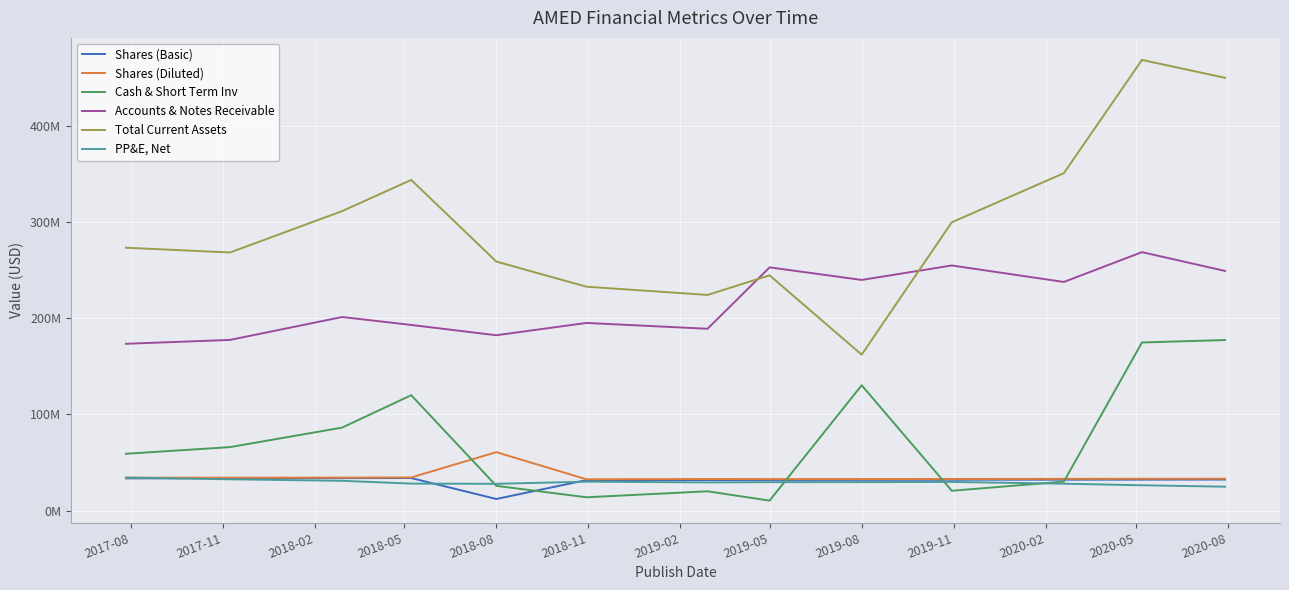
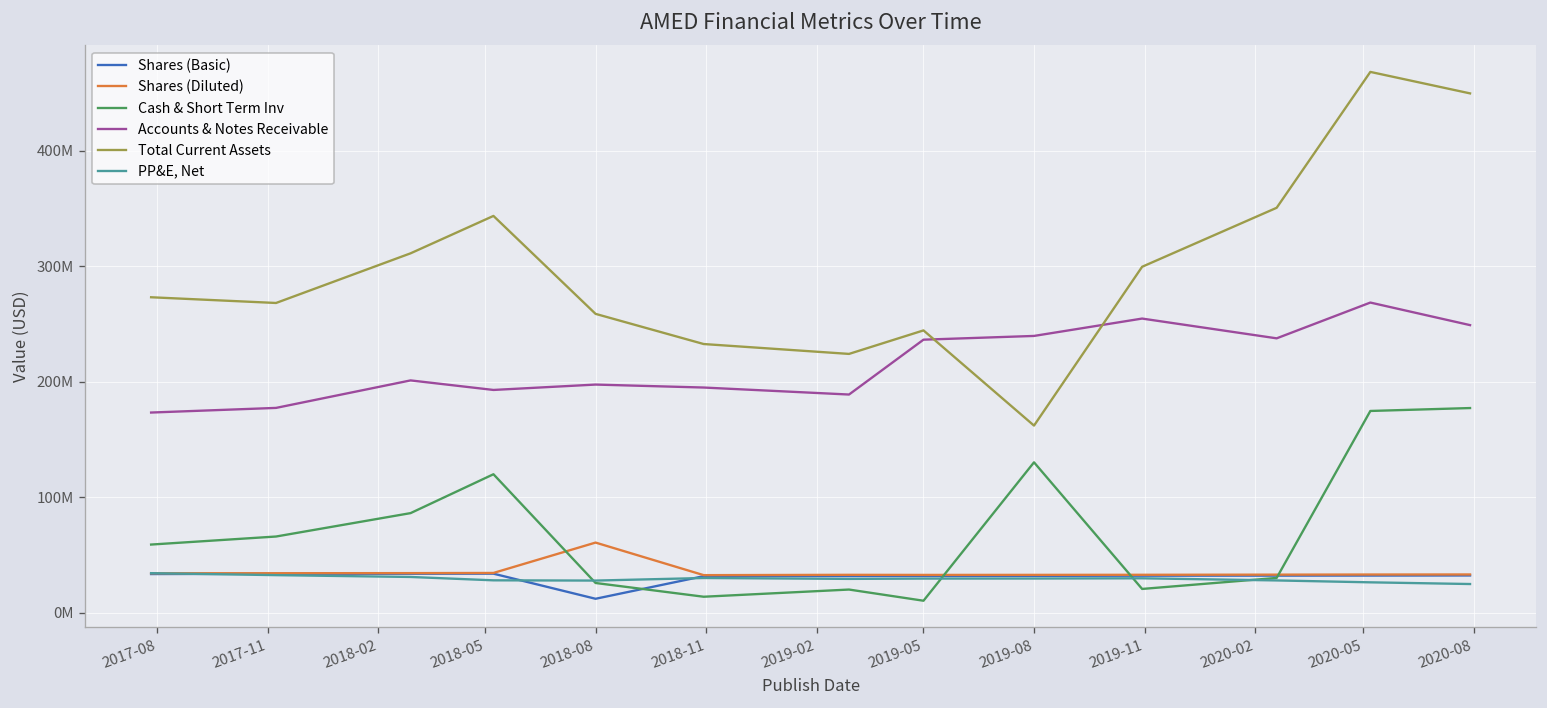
  {
    "Shares (Basic)": {
      "2018-08": 10000000
    },
    "Shares (Diluted)": {
      "2018-08": 60000000
    },
    "Cash & Short Term Inv": {
      "2019-05": 10000000,
      "2019-08": 130000000
    },
    "Accounts & Notes Receivable": {
-     "2018-08": 180000000,
-     "2019-05": 250000000,
+     "2018-08": 200000000,
+     "2019-05": 240000000,
      "2019-08": 240000000
    },
    "Total Current Assets": {
      "2018-08": 260000000,
      "2019-05": 240000000,
      "2019-08": 160000000
    }
  }
